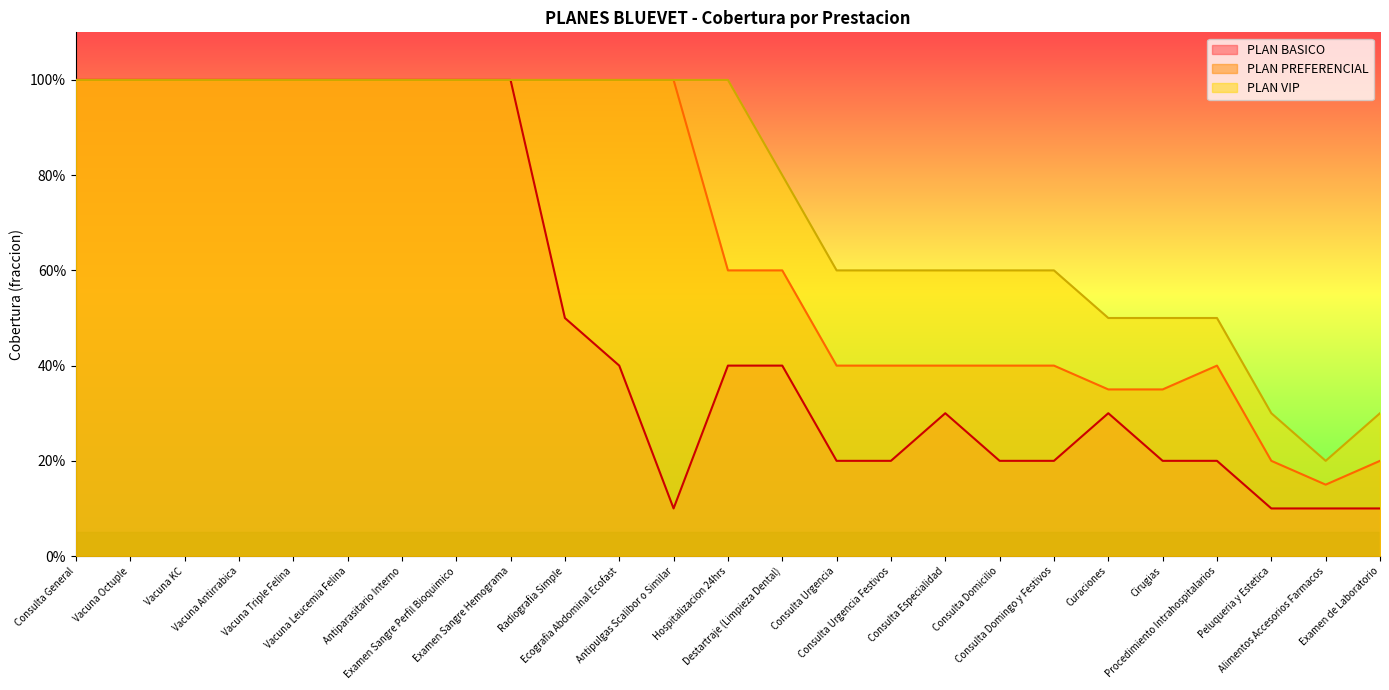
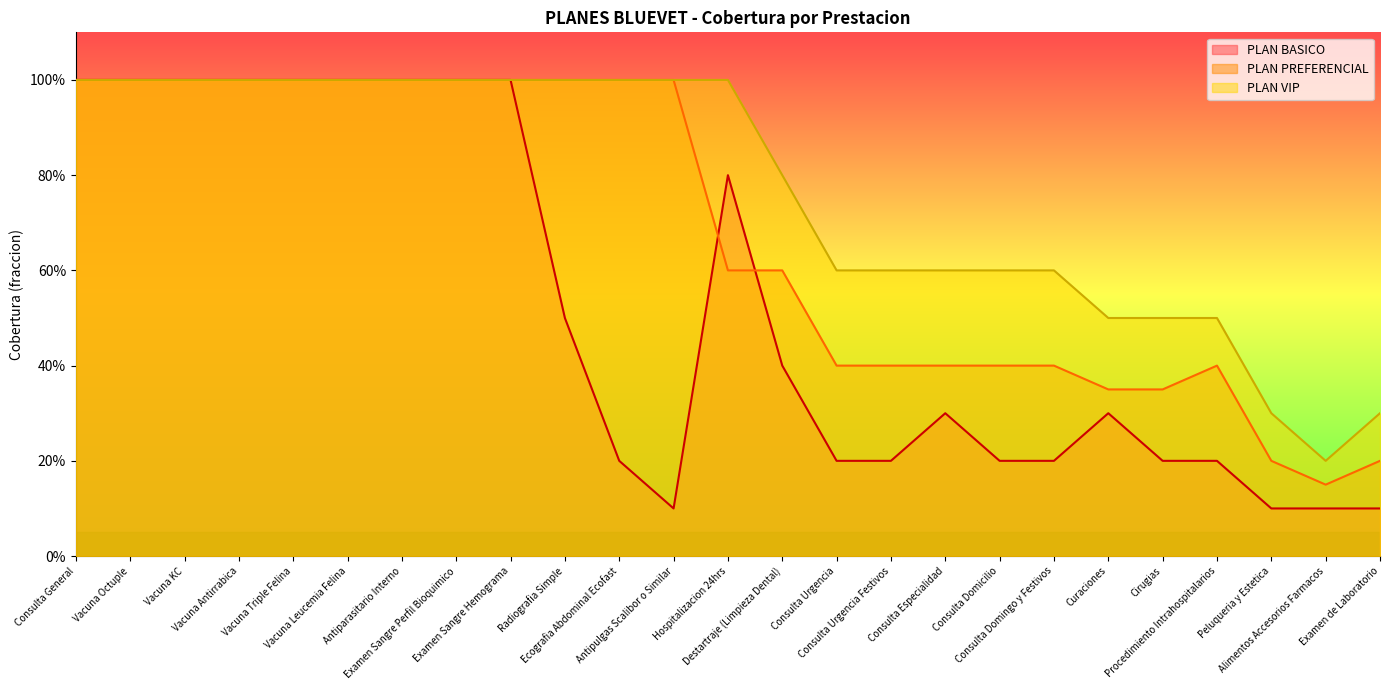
  {
    "PLAN BASICO": {
      "Radiografia Simple": "50%",
-     "Ecografia Abdominal Ecofast": "40%",
+     "Ecografia Abdominal Ecofast": "20%",
      "Antipulgas Scalibor o Similar": "10%",
-     "Hospitalizacion 24hrs": "40%",
+     "Hospitalizacion 24hrs": "80%",
      "Destartraje (Limpieza Dental)": "40%",
      "Consulta Urgencia": "20%",
      "Consulta Urgencia Festivos": "20%",
      "Consulta Especialidad": "30%",
      "Consulta Domicilio": "20%",
      "Consulta Domingo y Festivos": "20%",
      "Curaciones": "30%",
      "Cirugias": "20%",
      "Procedimiento Intrahospitalarios": "20%",
      "Peluqueria y Estetica": "10%",
      "Alimentos Accesorios Farmacos": "10%",
      "Examen de Laboratorio": "10%"
    }
  }
